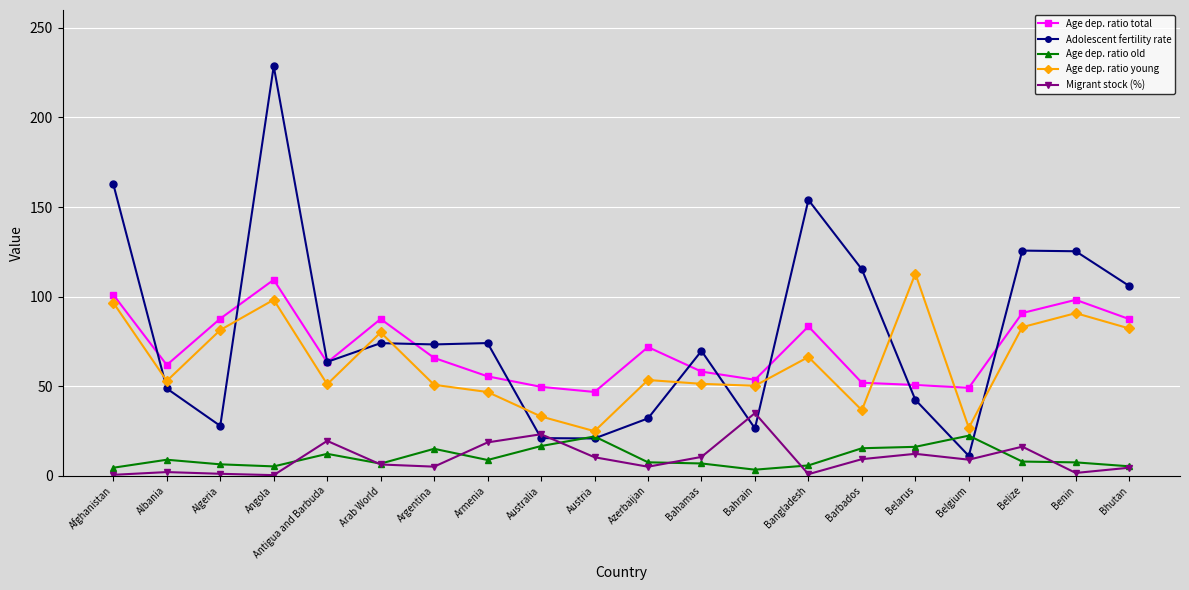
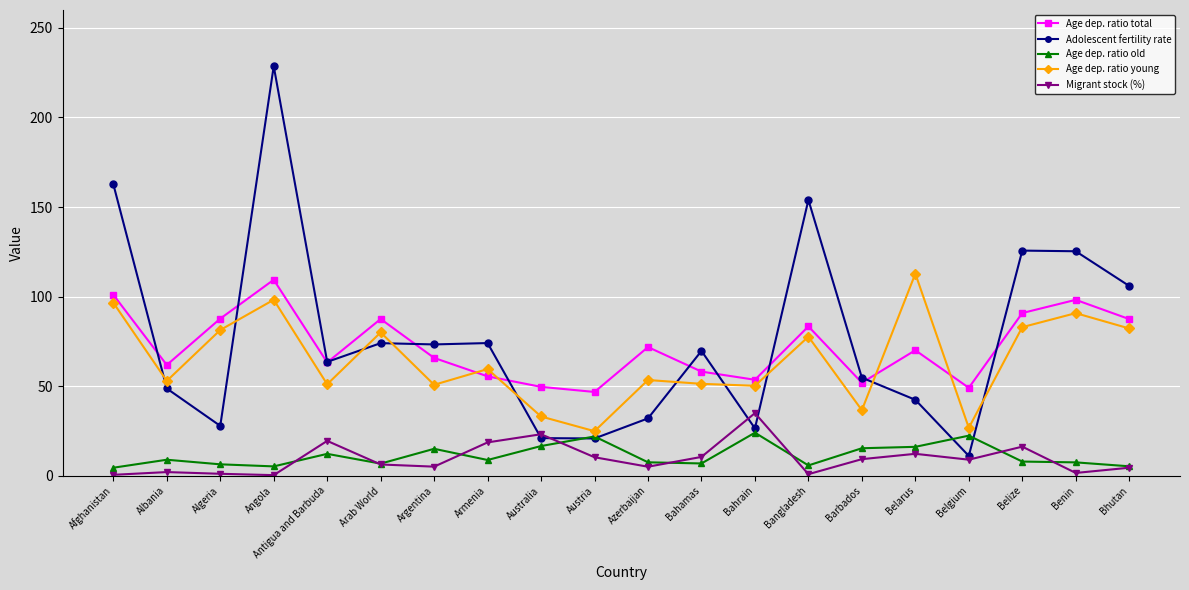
  {
    "Age dep. ratio total": {
      "Afghanistan": 101,
      "Albania": 62,
      "Algeria": 88,
      "Angola": 109,
      "Arab World": 87,
      "Argentina": 66,
      "Armenia": 55,
      "Australia": 50,
      "Austria": 47,
      "Azerbaijan": 72,
      "Bahamas": 58,
      "Bahrain": 54,
      "Bangladesh": 83,
      "Barbados": 52,
-     "Belarus": 51,
+     "Belarus": 70,
      "Belgium": 49,
      "Belize": 91,
      "Benin": 98,
      "Bhutan": 87
    },
    "Adolescent fertility rate": {
      "Afghanistan": 163,
      "Albania": 49,
      "Algeria": 28,
      "Angola": 229,
      "Arab World": 74,
      "Argentina": 73,
      "Armenia": 74,
      "Australia": 21,
      "Azerbaijan": 32,
      "Bahamas": 70,
      "Bahrain": 26,
      "Bangladesh": 154,
-     "Barbados": 115,
+     "Barbados": 55,
      "Belarus": 42,
      "Belgium": 11,
      "Belize": 126,
      "Benin": 125,
      "Bhutan": 106
    },
    "Age dep. ratio old": {
      "Afghanistan": 4,
      "Albania": 9,
      "Algeria": 6,
      "Angola": 5,
      "Antigua and Barbuda": 12,
      "Argentina": 15,
      "Armenia": 9,
      "Australia": 17,
      "Azerbaijan": 7,
      "Bahamas": 7,
-     "Bahrain": 3,
+     "Bahrain": 24,
      "Bangladesh": 6,
      "Barbados": 15,
      "Belarus": 16,
      "Belgium": 22,
      "Belize": 8,
      "Benin": 7
    },
    "Age dep. ratio young": {
      "Afghanistan": 97,
      "Albania": 53,
      "Algeria": 81,
      "Angola": 98,
      "Antigua and Barbuda": 51,
      "Arab World": 80,
      "Argentina": 51,
-     "Armenia": 47,
+     "Armenia": 60,
      "Australia": 33,
      "Austria": 25,
      "Azerbaijan": 53,
      "Bahamas": 51,
      "Bahrain": 50,
-     "Bangladesh": 66,
+     "Bangladesh": 78,
      "Barbados": 37,
      "Belarus": 113,
      "Belgium": 27,
      "Belize": 83,
      "Benin": 91,
      "Bhutan": 82
    },
    "Migrant stock (%)": {
      "Afghanistan": 0,
      "Albania": 2,
      "Algeria": 1,
      "Angola": 0,
      "Antigua and Barbuda": 19,
      "Argentina": 5,
      "Armenia": 19,
      "Australia": 23,
      "Austria": 10,
      "Azerbaijan": 5,
      "Bahamas": 10,
      "Bahrain": 35,
      "Bangladesh": 1,
      "Barbados": 9,
      "Belarus": 12,
      "Belgium": 9,
      "Belize": 16,
      "Benin": 2
    }
  }
